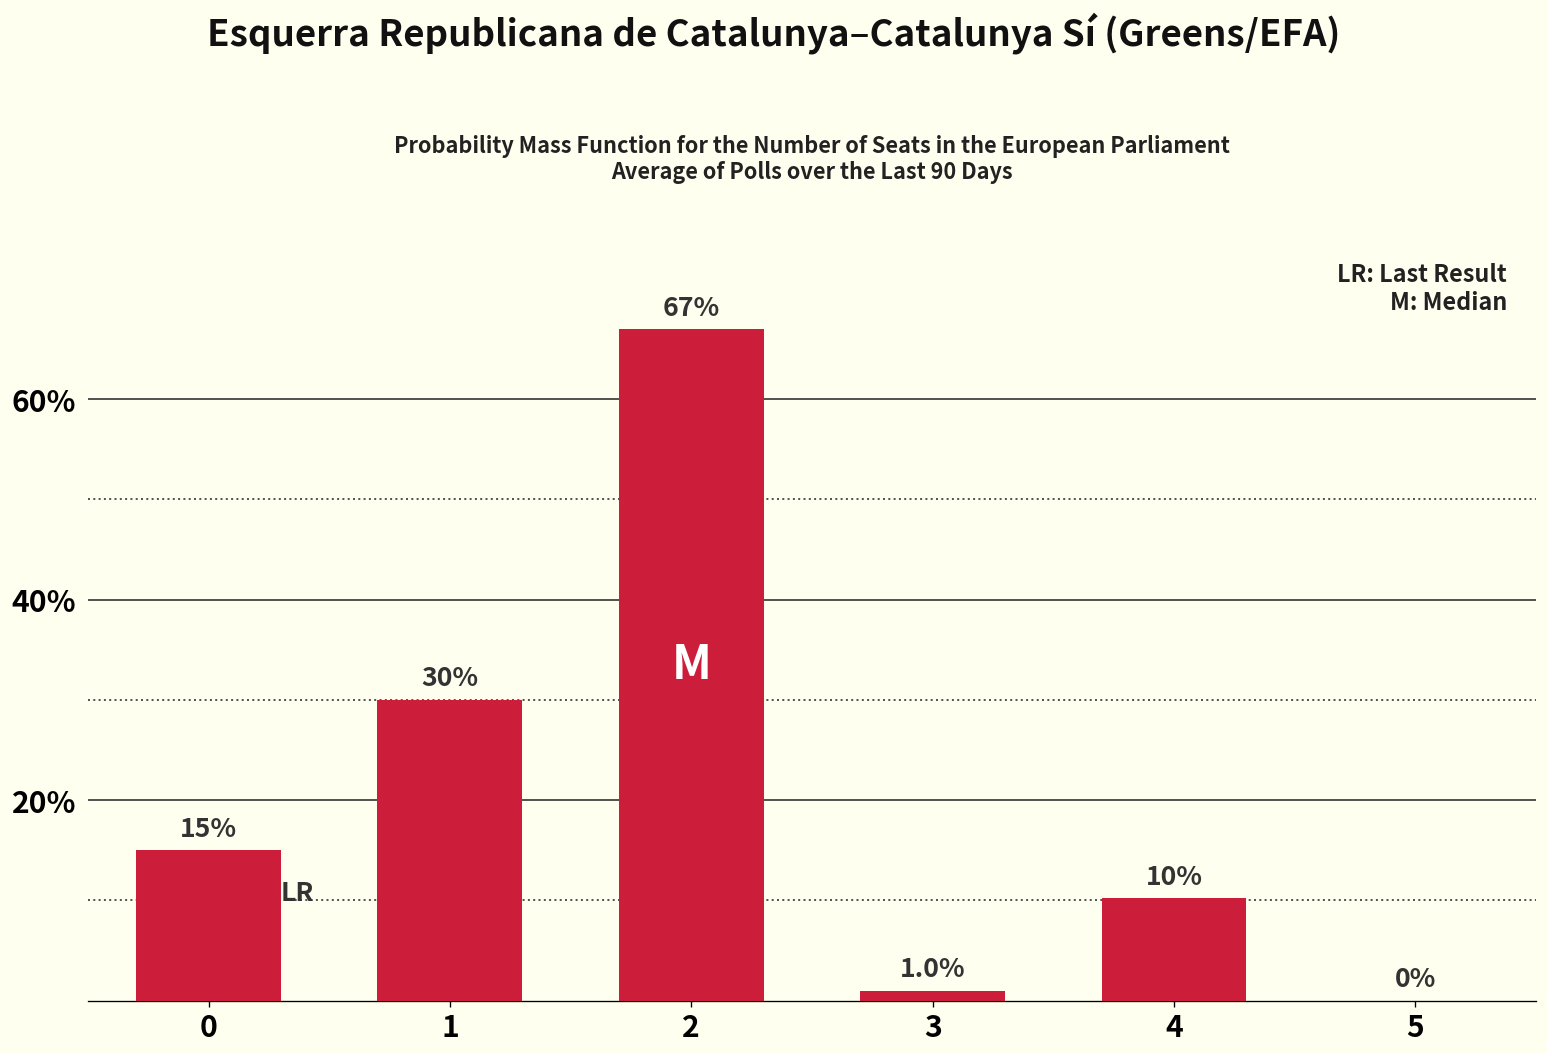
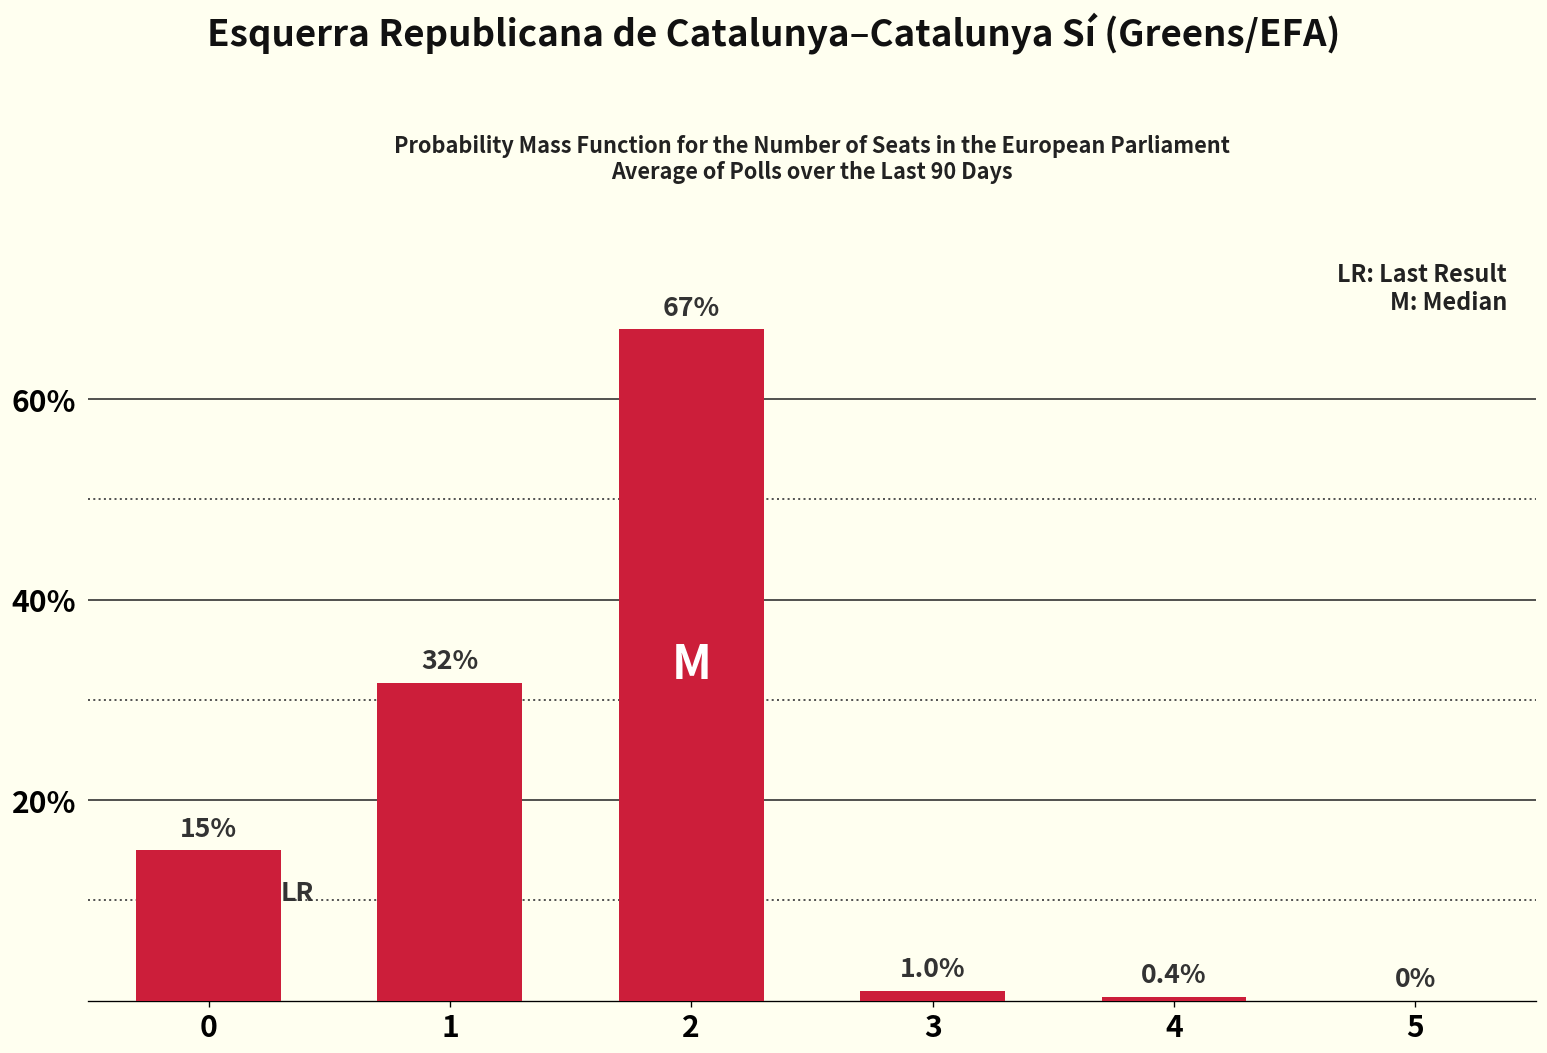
  {
    "0": "15%",
-   "1": "30%",
+   "1": "32%",
    "2": "67%",
    "3": "1.0%",
-   "4": "10%",
+   "4": "0.4%",
    "5": "0%"
  }
